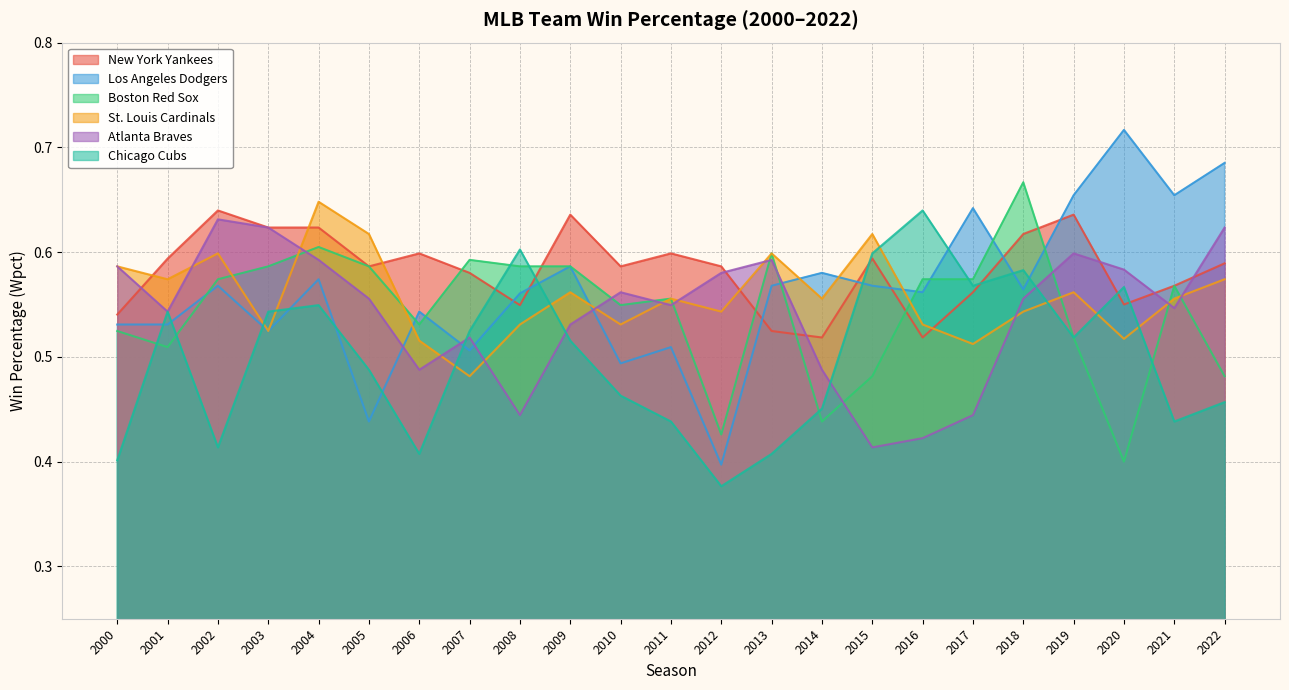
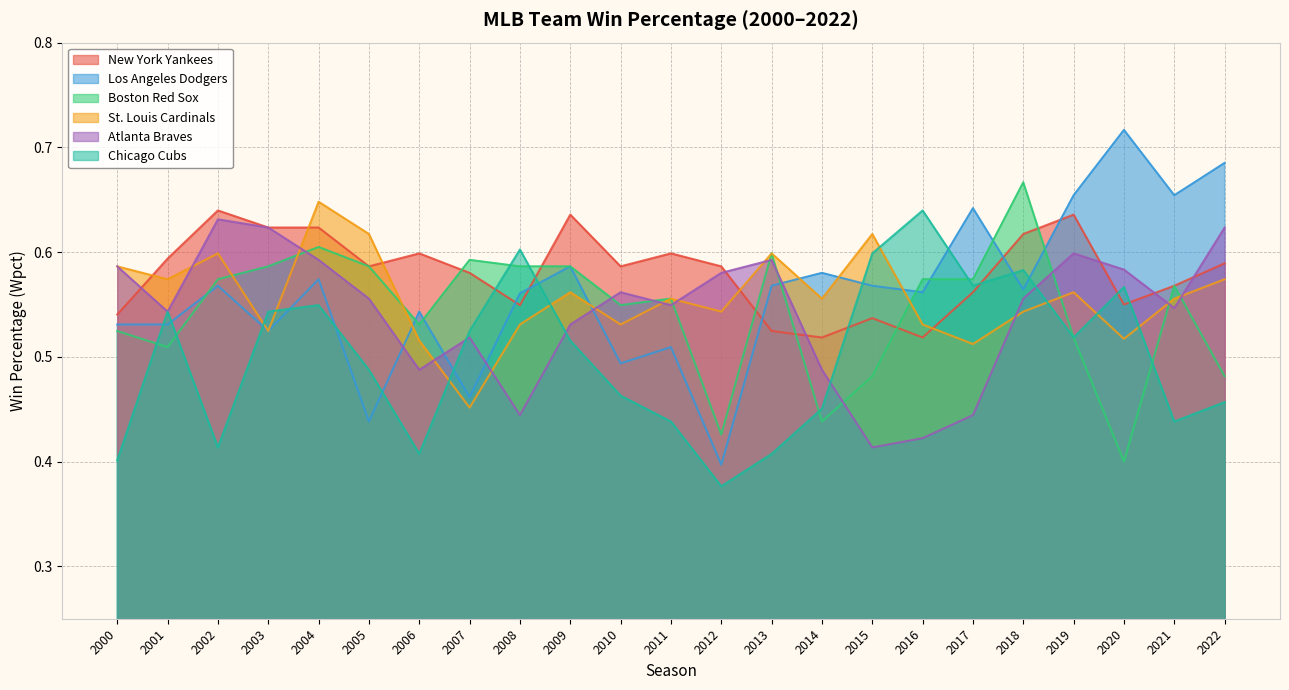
  {
    "New York Yankees": {
      "2000": 0.540,
      "2001": 0.594,
      "2002": 0.640,
      "2004": 0.624,
      "2006": 0.599,
      "2007": 0.580,
      "2008": 0.549,
      "2009": 0.636,
      "2010": 0.586,
      "2011": 0.599,
      "2012": 0.586,
      "2013": 0.525,
      "2014": 0.519,
-     "2015": 0.594,
+     "2015": 0.537,
      "2016": 0.519,
      "2017": 0.562,
      "2018": 0.617,
      "2019": 0.636,
      "2020": 0.550,
      "2022": 0.589
    },
    "Los Angeles Dodgers": {
      "2000": 0.531,
      "2001": 0.531,
      "2002": 0.568,
      "2004": 0.574,
      "2005": 0.438,
      "2006": 0.543,
-     "2007": 0.506,
+     "2007": 0.462,
      "2008": 0.561,
      "2010": 0.494,
      "2011": 0.509,
      "2012": 0.397,
      "2013": 0.568,
      "2014": 0.580,
      "2015": 0.568,
      "2016": 0.562,
      "2017": 0.642,
      "2018": 0.564,
      "2019": 0.654,
      "2020": 0.717,
      "2021": 0.654,
      "2022": 0.685
    },
    "St. Louis Cardinals": {
      "2001": 0.574,
      "2002": 0.599,
      "2004": 0.648,
      "2005": 0.617,
      "2006": 0.516,
-     "2007": 0.482,
+     "2007": 0.452,
      "2008": 0.531,
      "2009": 0.562,
      "2010": 0.531,
      "2012": 0.543,
      "2014": 0.556,
      "2015": 0.617,
      "2016": 0.531,
      "2017": 0.512,
      "2018": 0.543,
      "2019": 0.562,
      "2020": 0.517,
      "2021": 0.556,
      "2022": 0.574
    },
    "Atlanta Braves": {
      "2002": 0.631,
      "2004": 0.593,
      "2005": 0.556,
      "2006": 0.488,
      "2007": 0.519,
      "2008": 0.444,
      "2009": 0.531,
      "2010": 0.562,
      "2011": 0.549,
      "2012": 0.580,
      "2013": 0.593,
      "2014": 0.488,
      "2015": 0.414,
      "2016": 0.422,
      "2017": 0.444,
      "2018": 0.556,
      "2019": 0.599,
      "2020": 0.583,
      "2021": 0.547,
      "2022": 0.624
    }
  }
